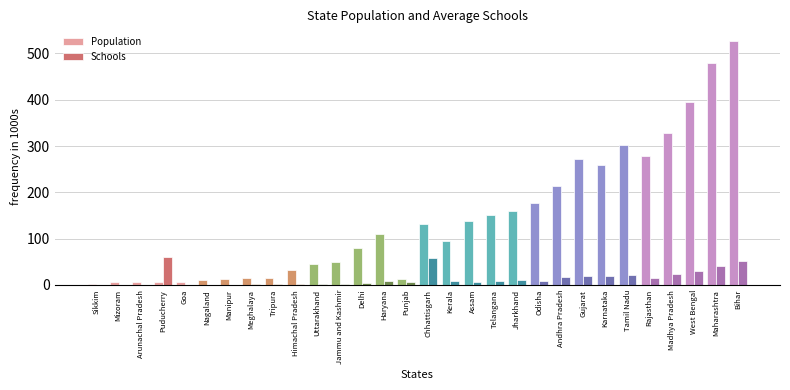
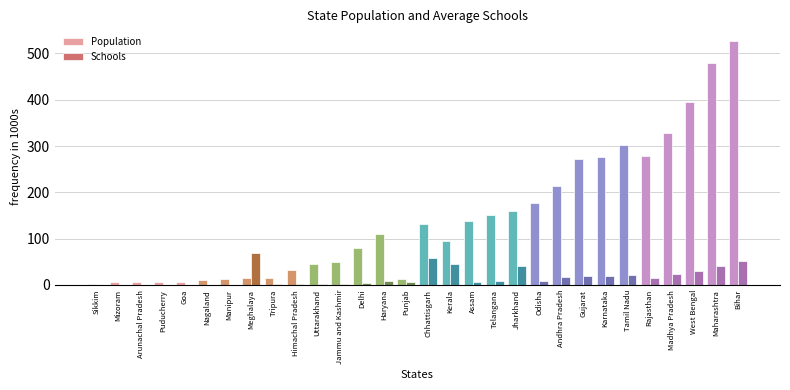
  {
    "Population": {
      "Arunachal Pradesh": 10,
      "Puducherry": 10,
      "Goa": 10,
      "Nagaland": 10,
      "Manipur": 10,
      "Meghalaya": 10,
      "Tripura": 20,
      "Himachal Pradesh": 30,
      "Uttarakhand": 50,
      "Jammu and Kashmir": 50,
      "Delhi": 80,
      "Haryana": 110,
      "Punjab": 10,
      "Chhattisgarh": 130,
      "Kerala": 90,
      "Assam": 140,
      "Telangana": 150,
      "Jharkhand": 160,
      "Odisha": 180,
      "Andhra Pradesh": 210,
      "Gujarat": 270,
-     "Karnataka": 260,
+     "Karnataka": 280,
      "Tamil Nadu": 300,
      "Rajasthan": 280,
      "Madhya Pradesh": 330,
      "West Bengal": 400,
      "Maharashtra": 480,
      "Bihar": 530
    },
    "Schools": {
-     "Puducherry": 60,
-     "Meghalaya": 0,
+     "Puducherry": 0,
+     "Meghalaya": 70,
      "Haryana": 10,
      "Punjab": 10,
      "Chhattisgarh": 60,
-     "Kerala": 10,
+     "Kerala": 50,
      "Assam": 10,
      "Telangana": 10,
-     "Jharkhand": 10,
+     "Jharkhand": 40,
      "Odisha": 10,
      "Andhra Pradesh": 20,
      "Gujarat": 20,
      "Karnataka": 20,
      "Tamil Nadu": 20,
      "Rajasthan": 10,
      "Madhya Pradesh": 20,
      "West Bengal": 30,
      "Maharashtra": 40,
      "Bihar": 50
    }
  }
